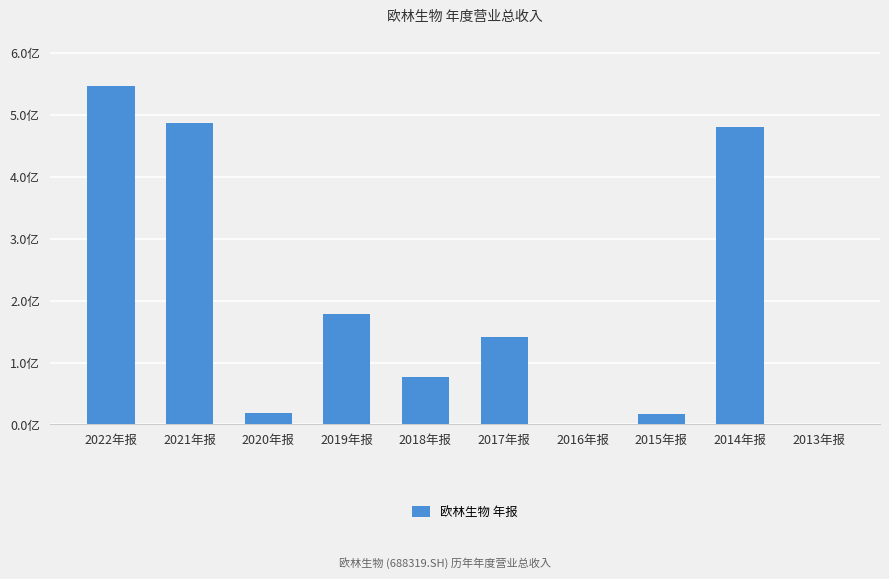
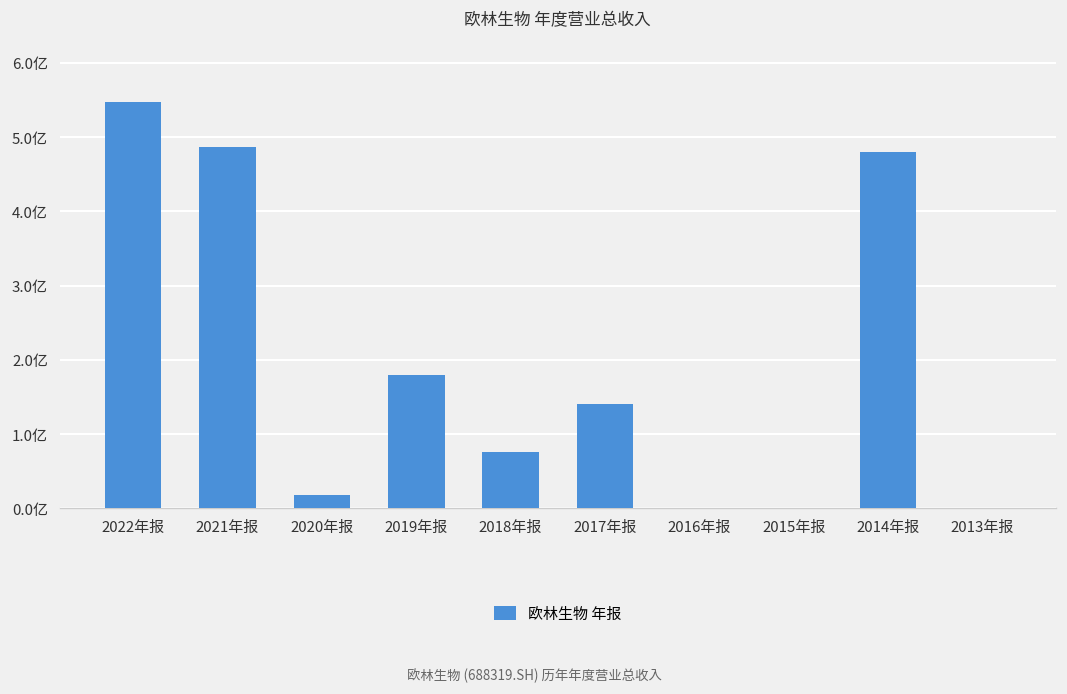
  {
    "2022年报": "5.5亿",
    "2021年报": "4.9亿",
    "2020年报": "0.2亿",
    "2019年报": "1.8亿",
    "2018年报": "0.8亿",
    "2017年报": "1.4亿",
-   "2015年报": "0.2亿",
+   "2015年报": "0.0亿",
    "2014年报": "4.8亿"
  }
